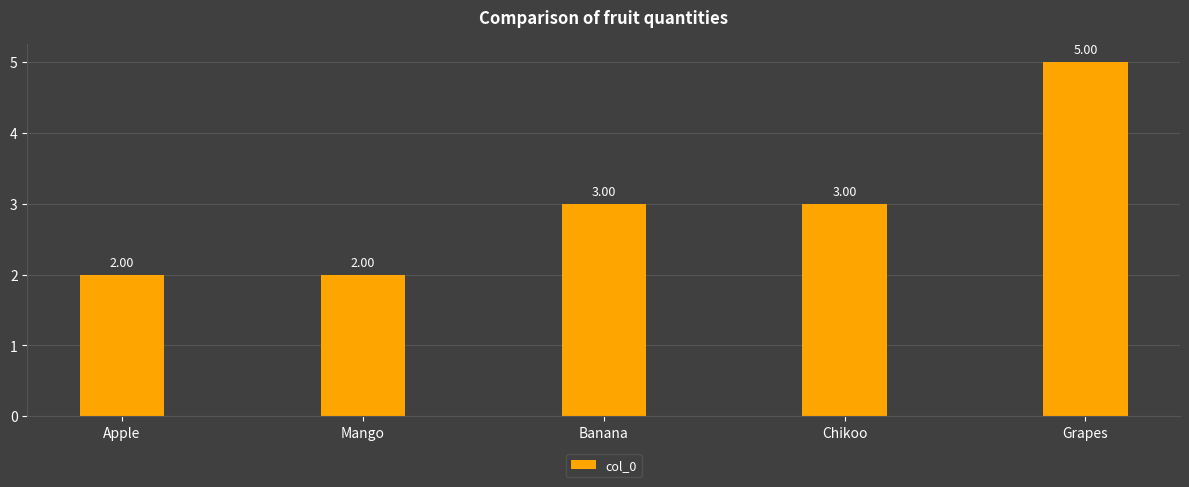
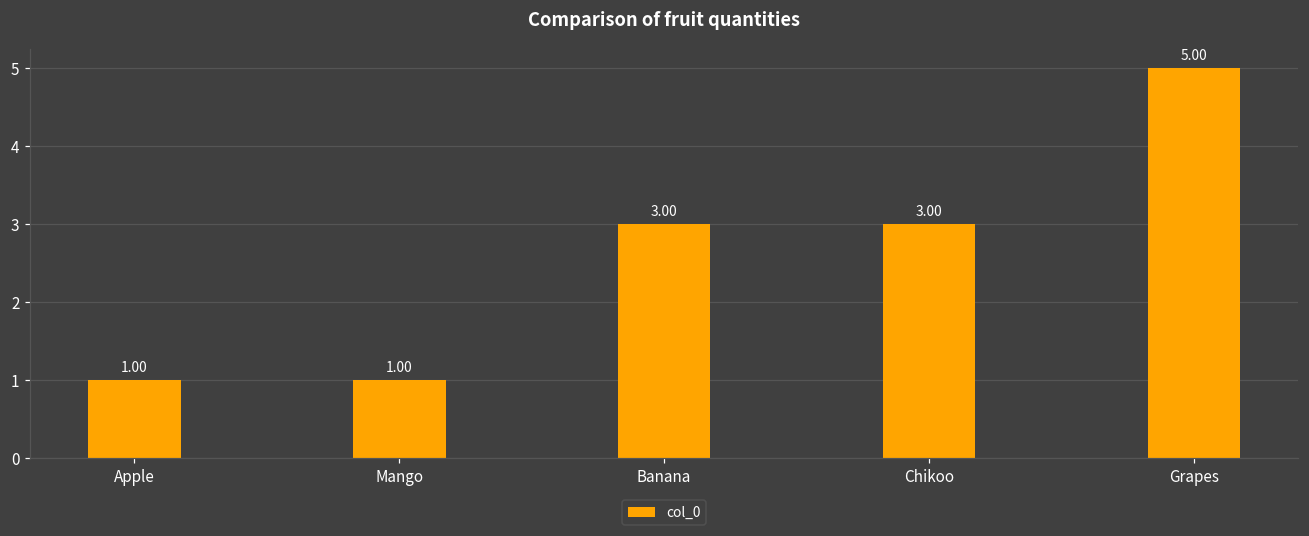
  {
-   "Apple": 2.00,
-   "Mango": 2.00,
+   "Apple": 1.00,
+   "Mango": 1.00,
    "Banana": 3.00,
    "Chikoo": 3.00,
    "Grapes": 5.00
  }
